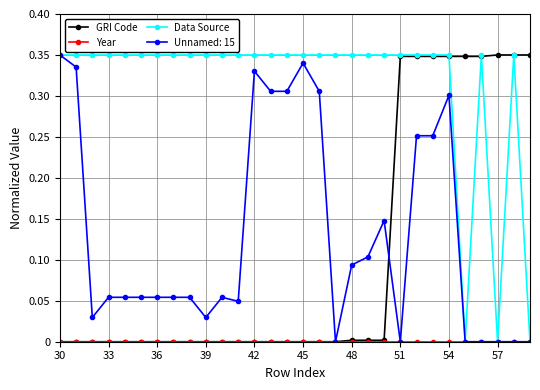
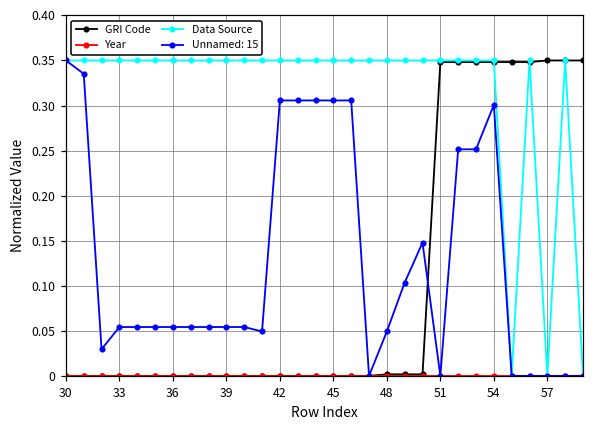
  {
    "GRI Code": {
      "57": 0.35
    },
    "Year": {
      "54": 0.00
    },
    "Data Source": {
      "33": 0.35,
      "36": 0.35,
      "39": 0.35,
      "42": 0.35,
      "45": 0.35,
      "48": 0.35
    },
    "Unnamed: 15": {
      "33": 0.05,
      "36": 0.05,
-     "39": 0.03,
-     "42": 0.33,
-     "45": 0.34,
-     "48": 0.09,
+     "39": 0.05,
+     "42": 0.31,
+     "45": 0.31,
+     "48": 0.05,
      "54": 0.30
    }
  }
